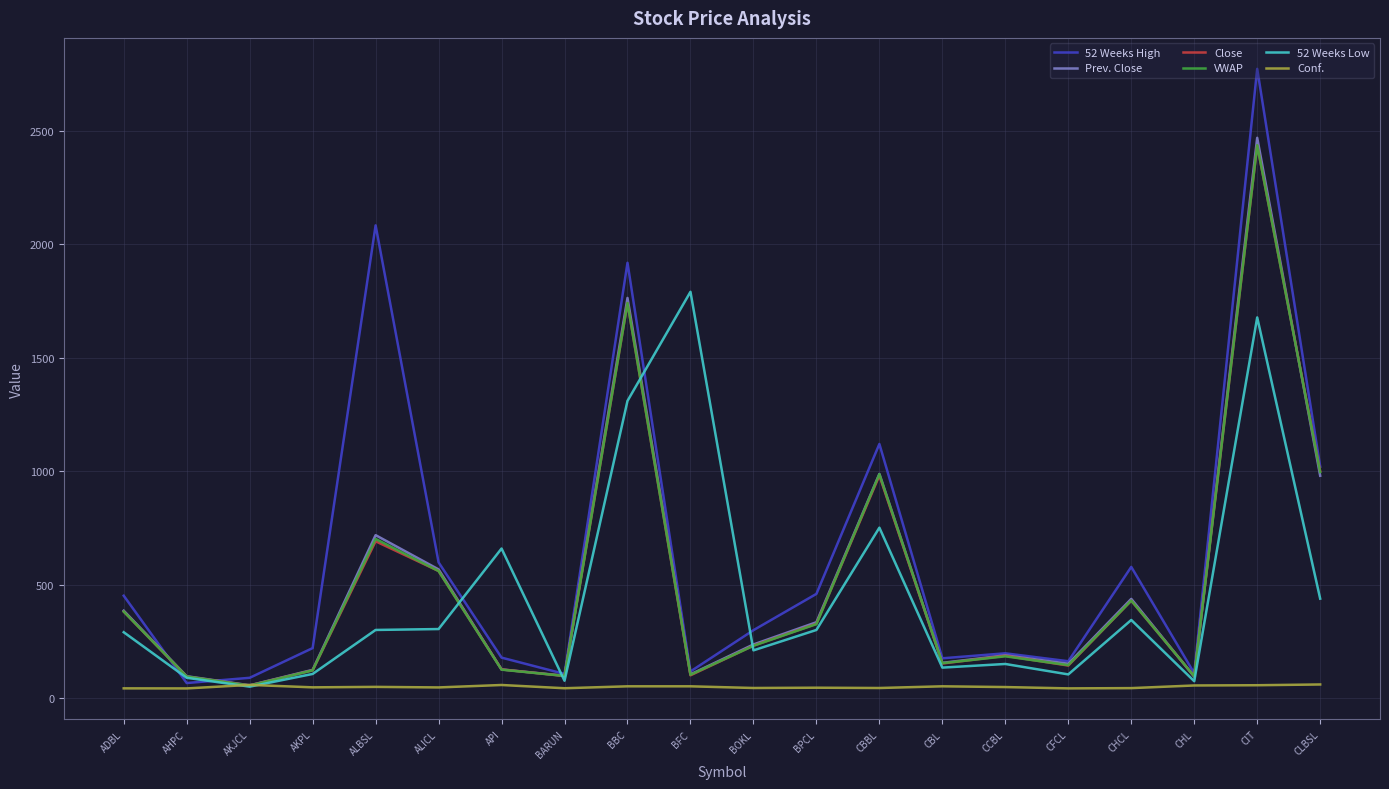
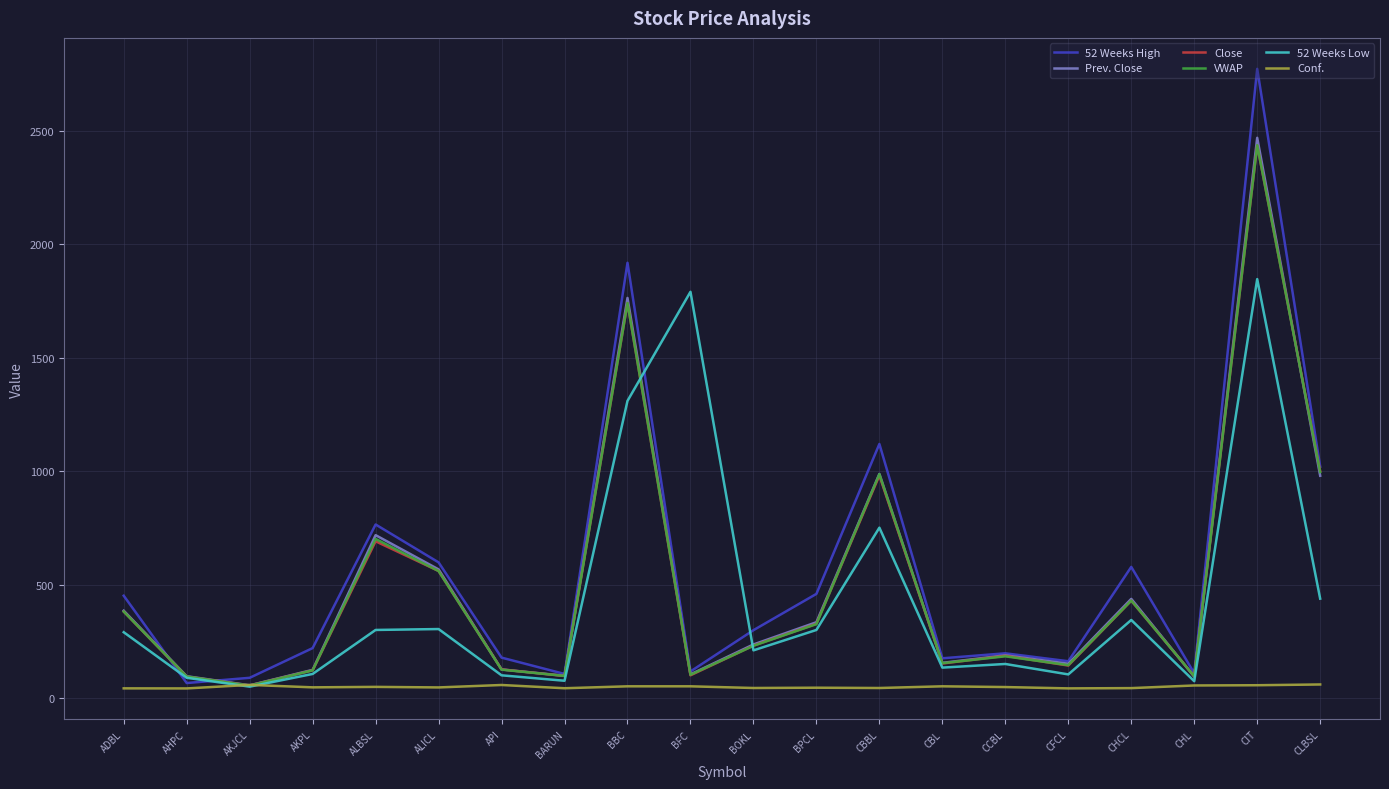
  {
    "52 Weeks High": {
      "ADBL": 450,
      "AHPC": 70,
      "AKJCL": 90,
      "AKPL": 220,
-     "ALBSL": 2080,
+     "ALBSL": 770,
      "ALICL": 600,
      "API": 180,
      "BBC": 1920,
      "BFC": 120,
      "BOKL": 300,
      "BPCL": 460,
      "CBBL": 1120,
      "CBL": 180,
      "CHCL": 580,
      "CHL": 110,
      "CLBSL": 1020
    },
    "Prev. Close": {
      "ALBSL": 720,
      "BBC": 1760,
      "CIT": 2470,
      "CLBSL": 980
    },
    "52 Weeks Low": {
      "ADBL": 290,
      "AKPL": 110,
      "ALBSL": 300,
      "ALICL": 300,
-     "API": 660,
+     "API": 100,
      "BARUN": 80,
      "BBC": 1310,
      "BFC": 1790,
      "BOKL": 210,
      "BPCL": 300,
      "CBBL": 750,
      "CBL": 130,
      "CCBL": 150,
      "CFCL": 100,
      "CHCL": 340,
      "CHL": 70,
-     "CIT": 1680,
+     "CIT": 1850,
      "CLBSL": 440
    },
    "Conf.": {
      "ADBL": 40,
      "AHPC": 40,
      "AKPL": 50,
      "ALBSL": 50,
      "ALICL": 50,
      "API": 60,
      "BARUN": 40,
      "BBC": 50,
      "BFC": 50,
      "BOKL": 40,
      "BPCL": 50,
      "CBBL": 40,
      "CBL": 50,
      "CCBL": 50,
      "CFCL": 40,
      "CHCL": 40,
      "CHL": 60,
      "CIT": 60,
      "CLBSL": 60
    }
  }
